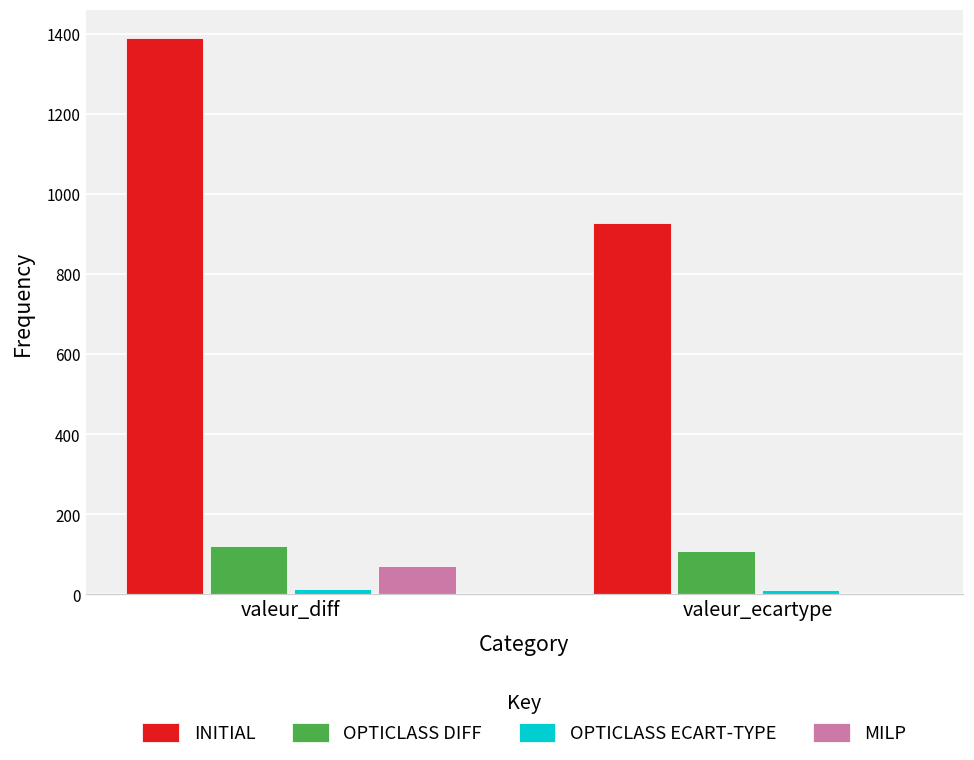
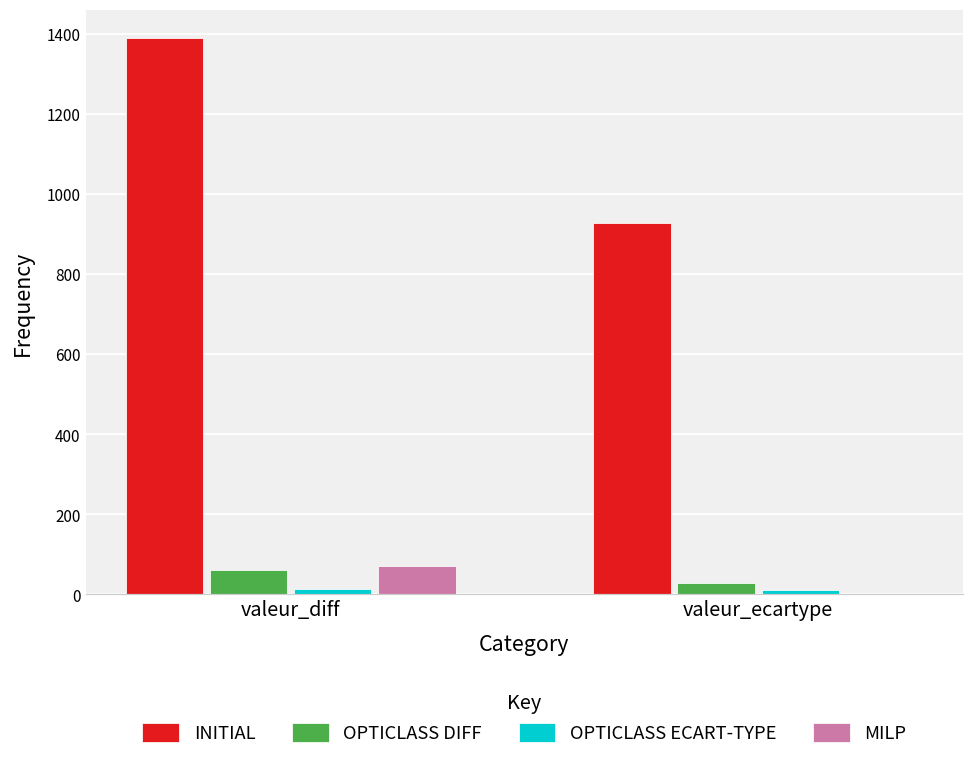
  {
    "INITIAL": {
      "valeur_diff": 1390,
      "valeur_ecartype": 930
    },
    "OPTICLASS DIFF": {
-     "valeur_diff": 120,
-     "valeur_ecartype": 110
+     "valeur_diff": 60,
+     "valeur_ecartype": 30
    },
    "OPTICLASS ECART-TYPE": {
      "valeur_diff": 10,
      "valeur_ecartype": 10
    },
    "MILP": {
      "valeur_diff": 70,
      "valeur_ecartype": 0
    }
  }
